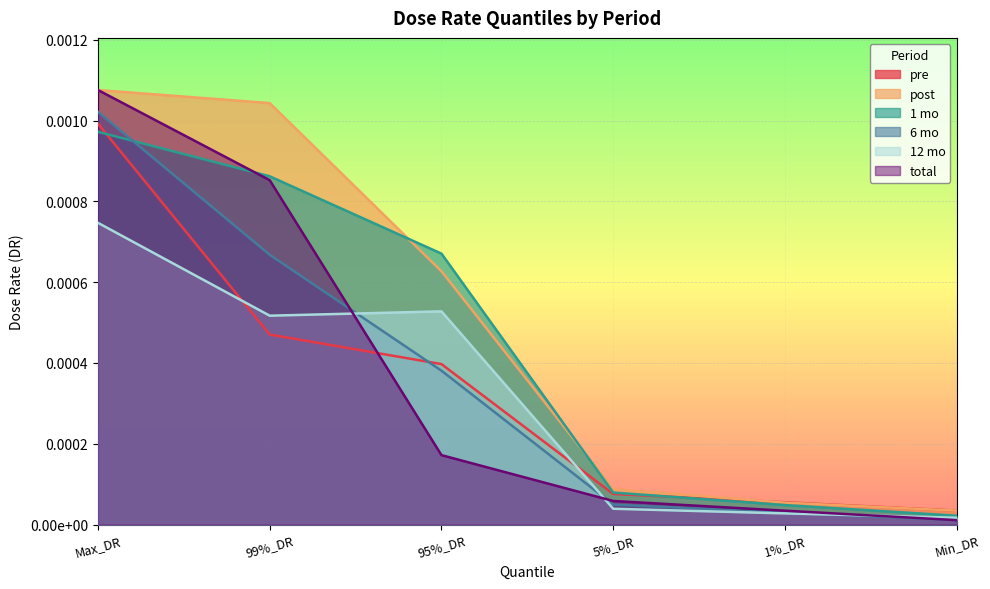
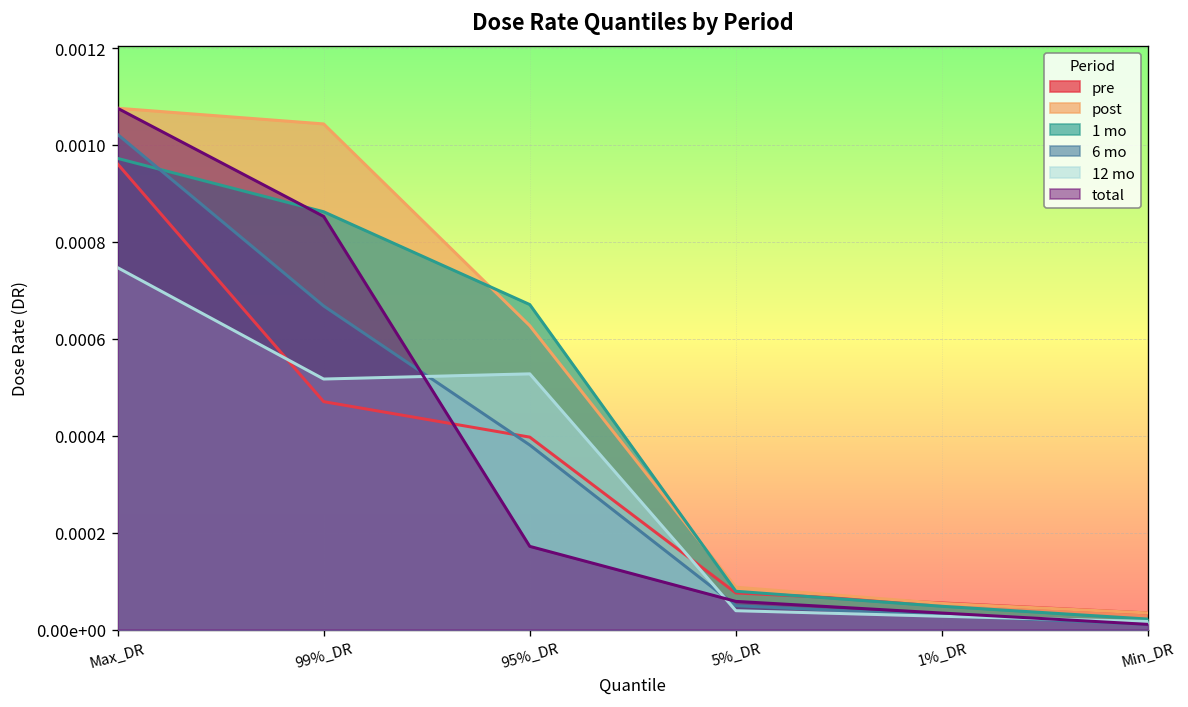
  {
    "pre": {
-     "Max_DR": 0.00099,
+     "Max_DR": 0.00096,
      "99%_DR": 0.00047,
      "95%_DR": 0.00040
    },
    "post": {
      "99%_DR": 0.00104,
      "95%_DR": 0.00063,
      "5%_DR": 0.00009
    },
    "12 mo": {
      "Max_DR": 0.00075,
      "99%_DR": 0.00052,
      "95%_DR": 0.00053,
      "5%_DR": 0.00004
    },
    "total": {
      "99%_DR": 0.00085,
      "95%_DR": 0.00017,
      "5%_DR": 0.00006
    }
  }
